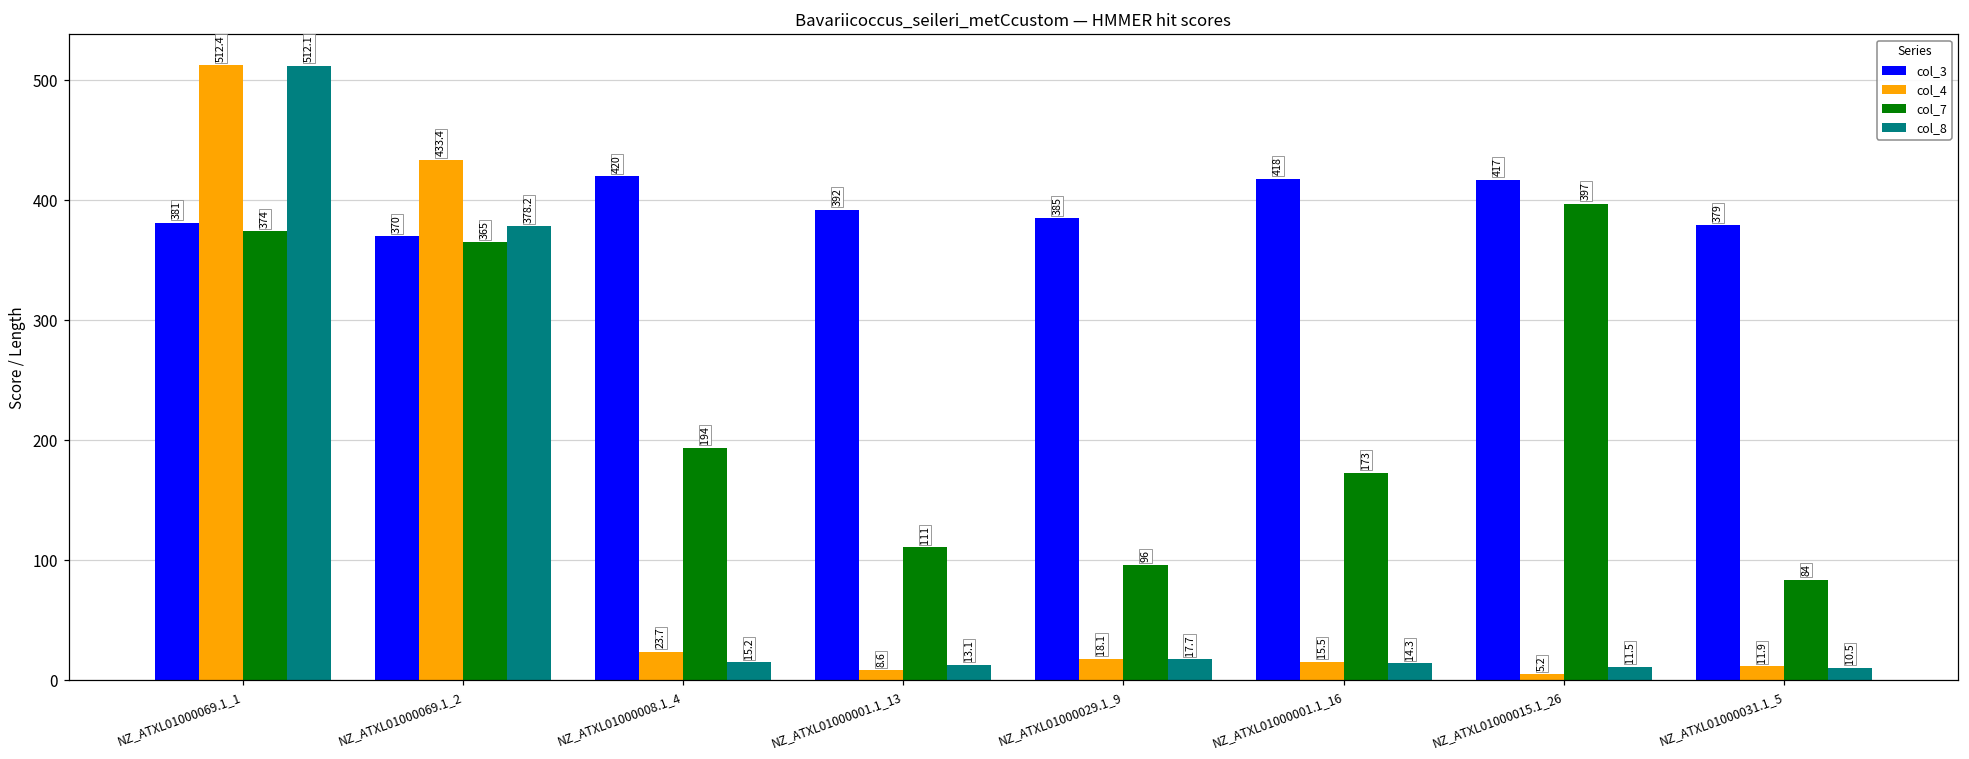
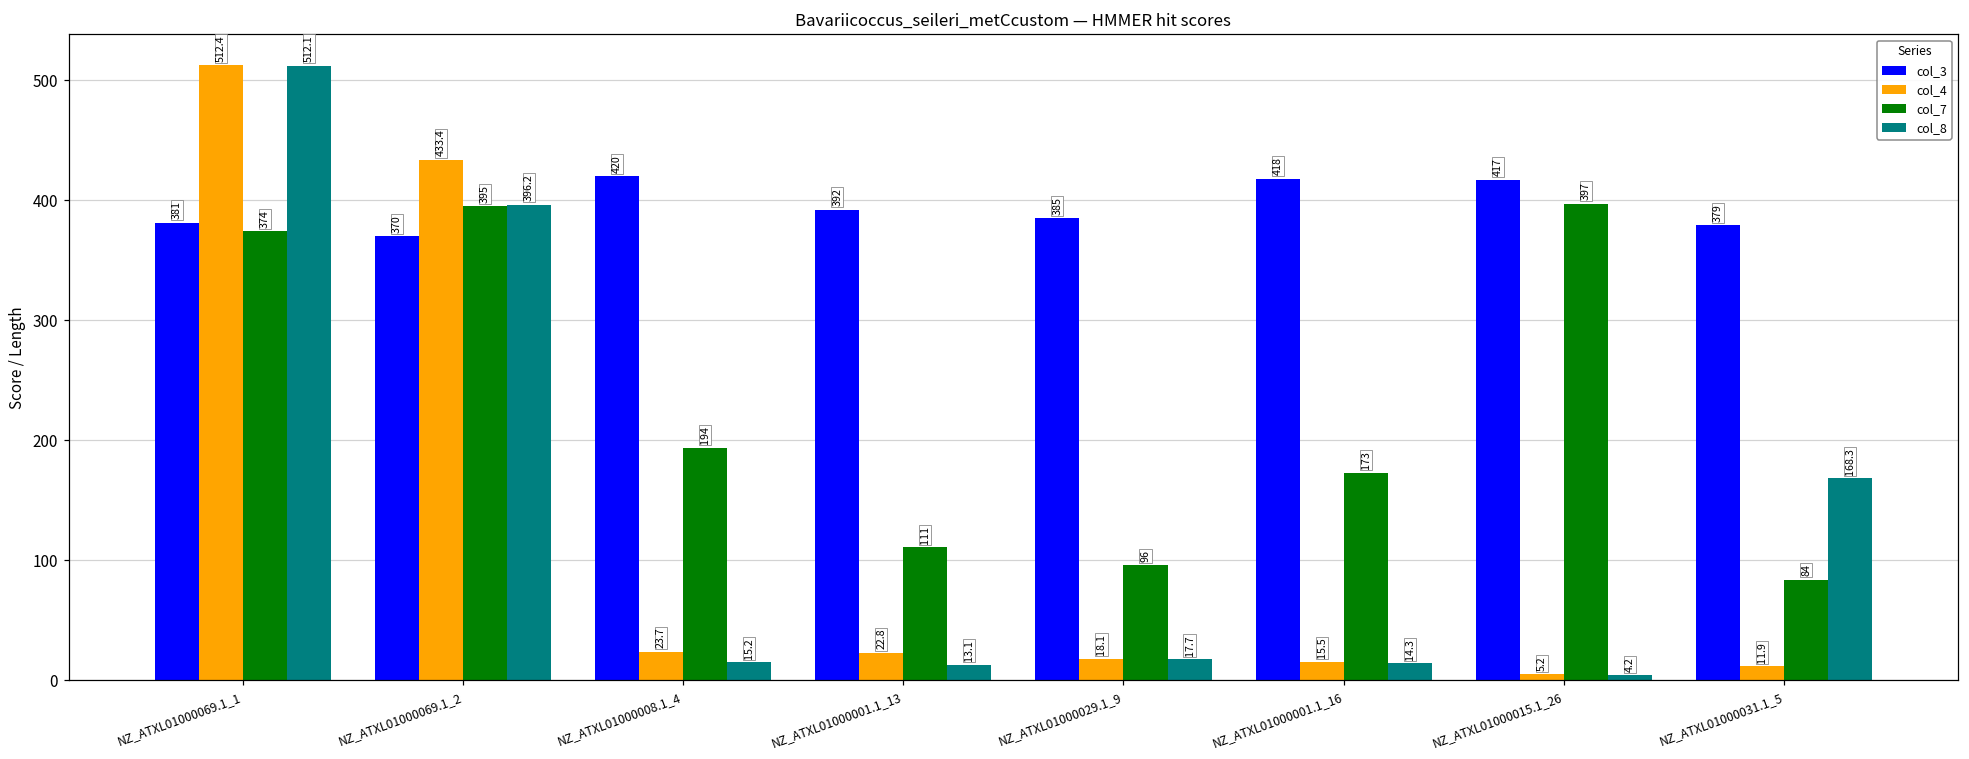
  {
    "col_4": {
-     "NZ_ATXL01000001.1_13": 8.6
+     "NZ_ATXL01000001.1_13": 22.8
    },
    "col_7": {
-     "NZ_ATXL01000069.1_2": 365
+     "NZ_ATXL01000069.1_2": 395
    },
    "col_8": {
-     "NZ_ATXL01000069.1_2": 378.2,
-     "NZ_ATXL01000015.1_26": 11.5,
-     "NZ_ATXL01000031.1_5": 10.5
+     "NZ_ATXL01000069.1_2": 396.2,
+     "NZ_ATXL01000015.1_26": 4.2,
+     "NZ_ATXL01000031.1_5": 168.3
    }
  }
